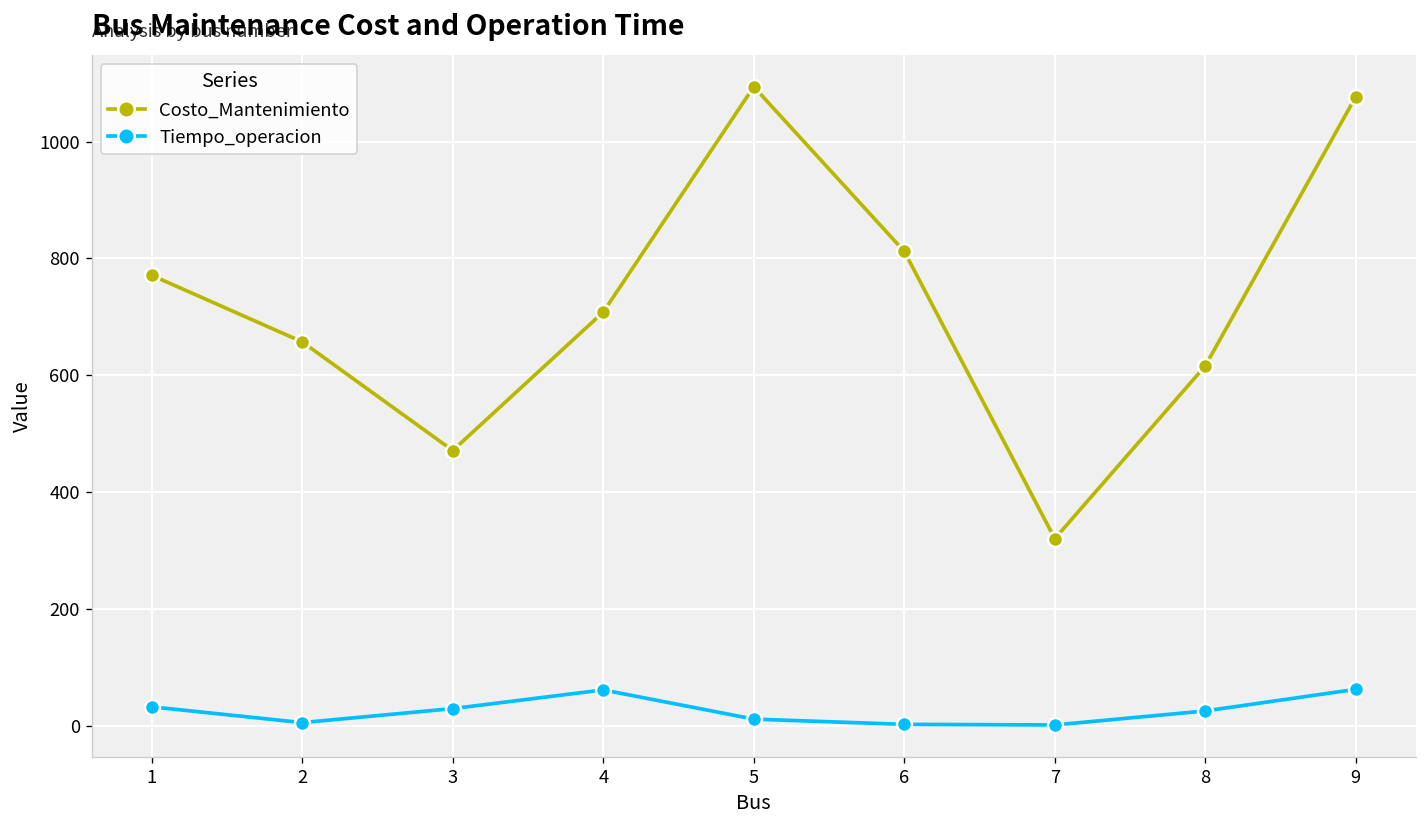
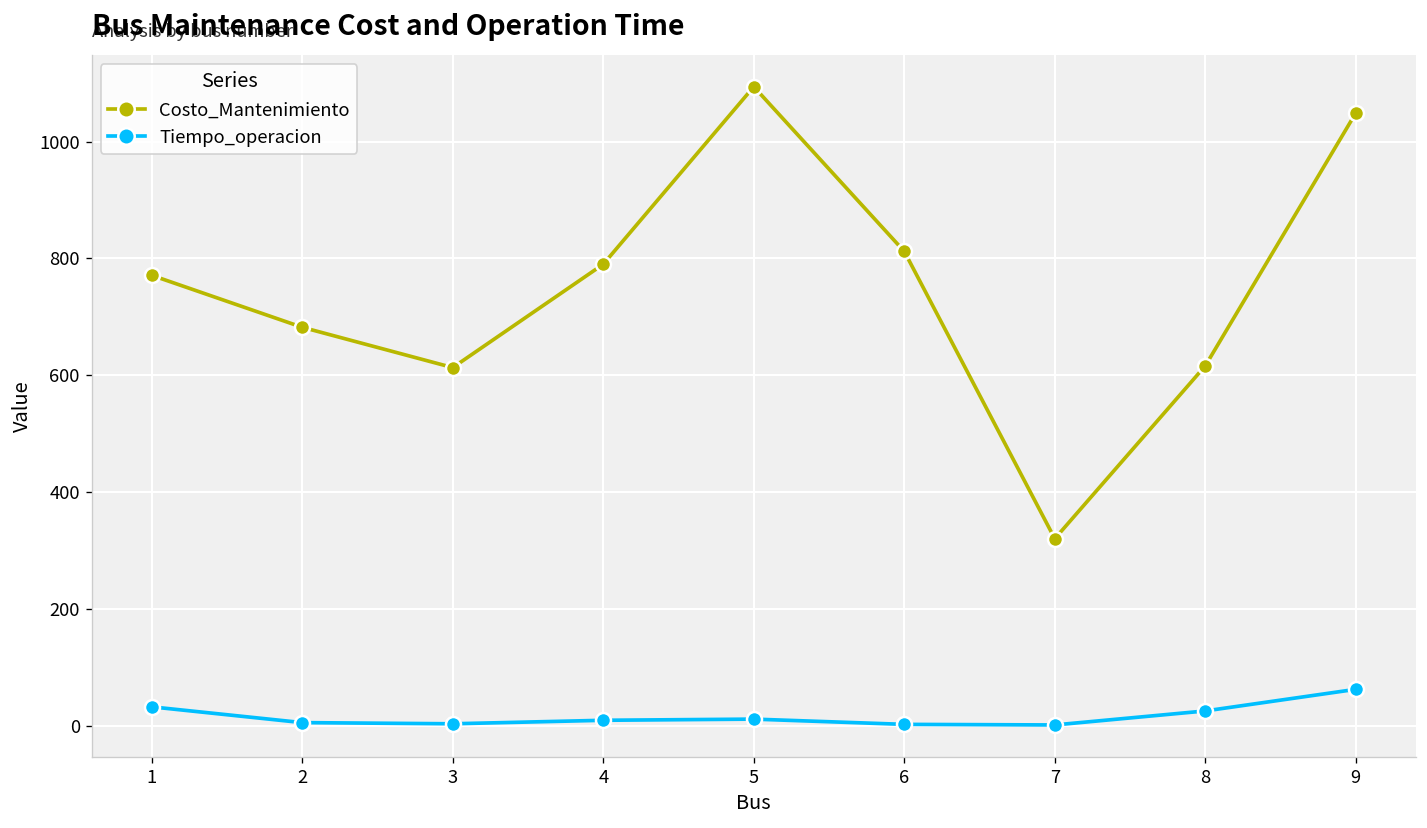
  {
    "Costo_Mantenimiento": {
      "1": 770,
-     "2": 660,
-     "3": 470,
-     "4": 710,
+     "2": 680,
+     "3": 610,
+     "4": 790,
      "5": 1090,
      "6": 810,
      "7": 320,
      "8": 620,
-     "9": 1080
+     "9": 1050
    },
    "Tiempo_operacion": {
      "1": 30,
      "2": 10,
-     "3": 30,
-     "4": 60,
+     "3": 0,
+     "4": 10,
      "5": 10,
      "6": 0,
      "7": 0,
      "8": 30,
      "9": 60
    }
  }
